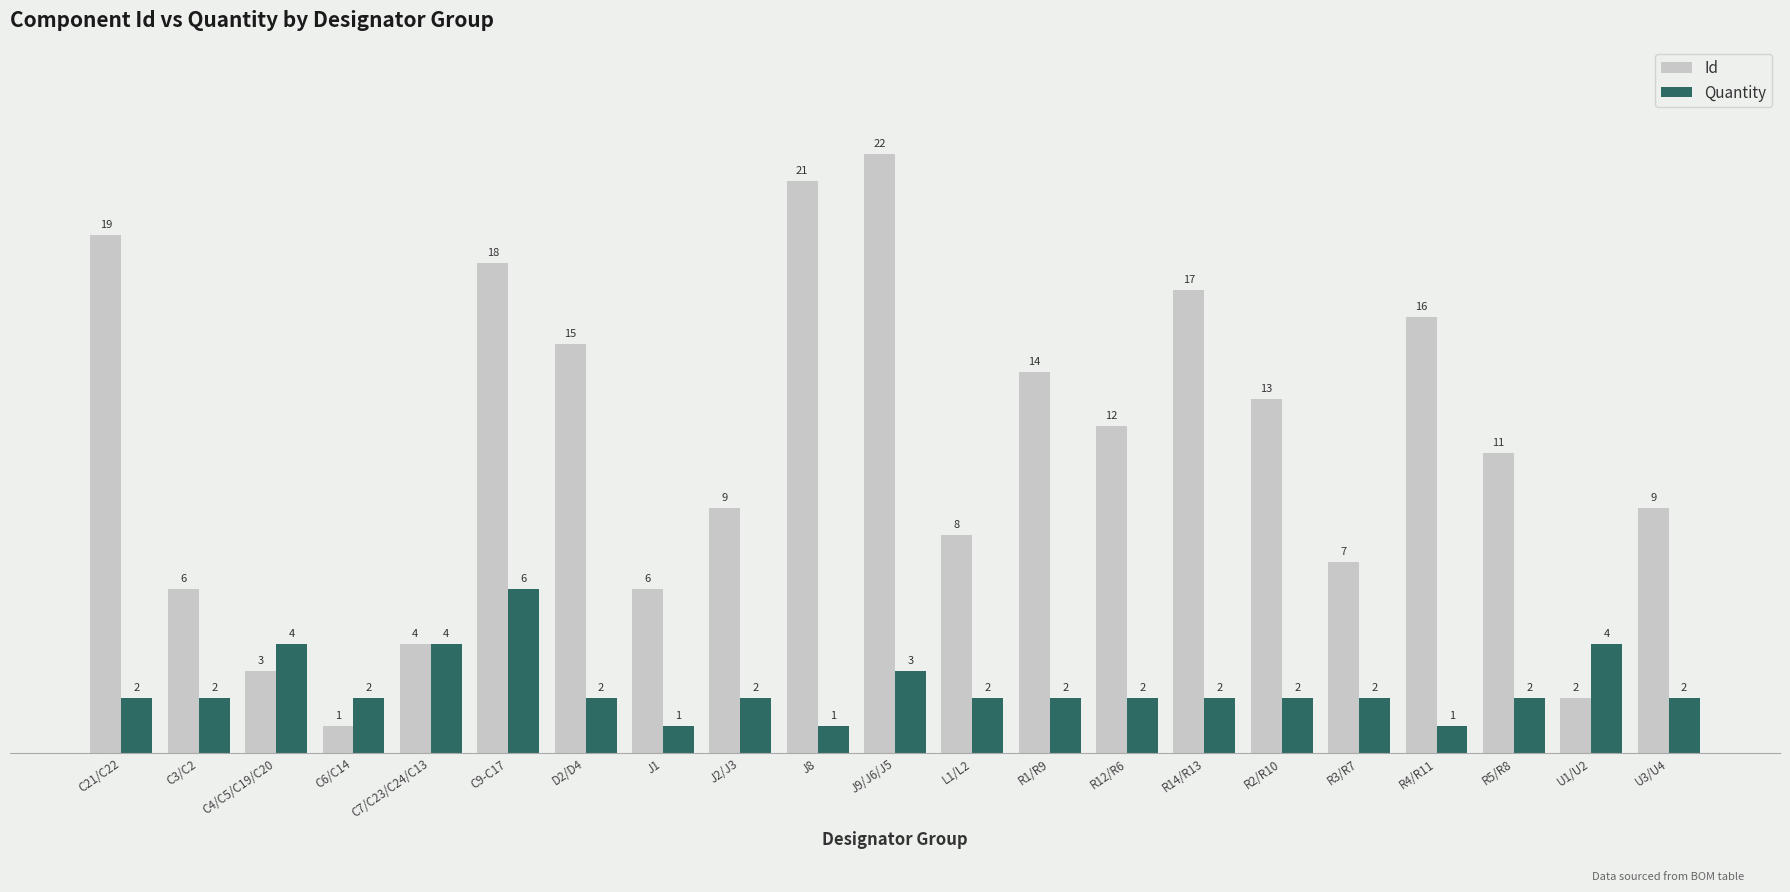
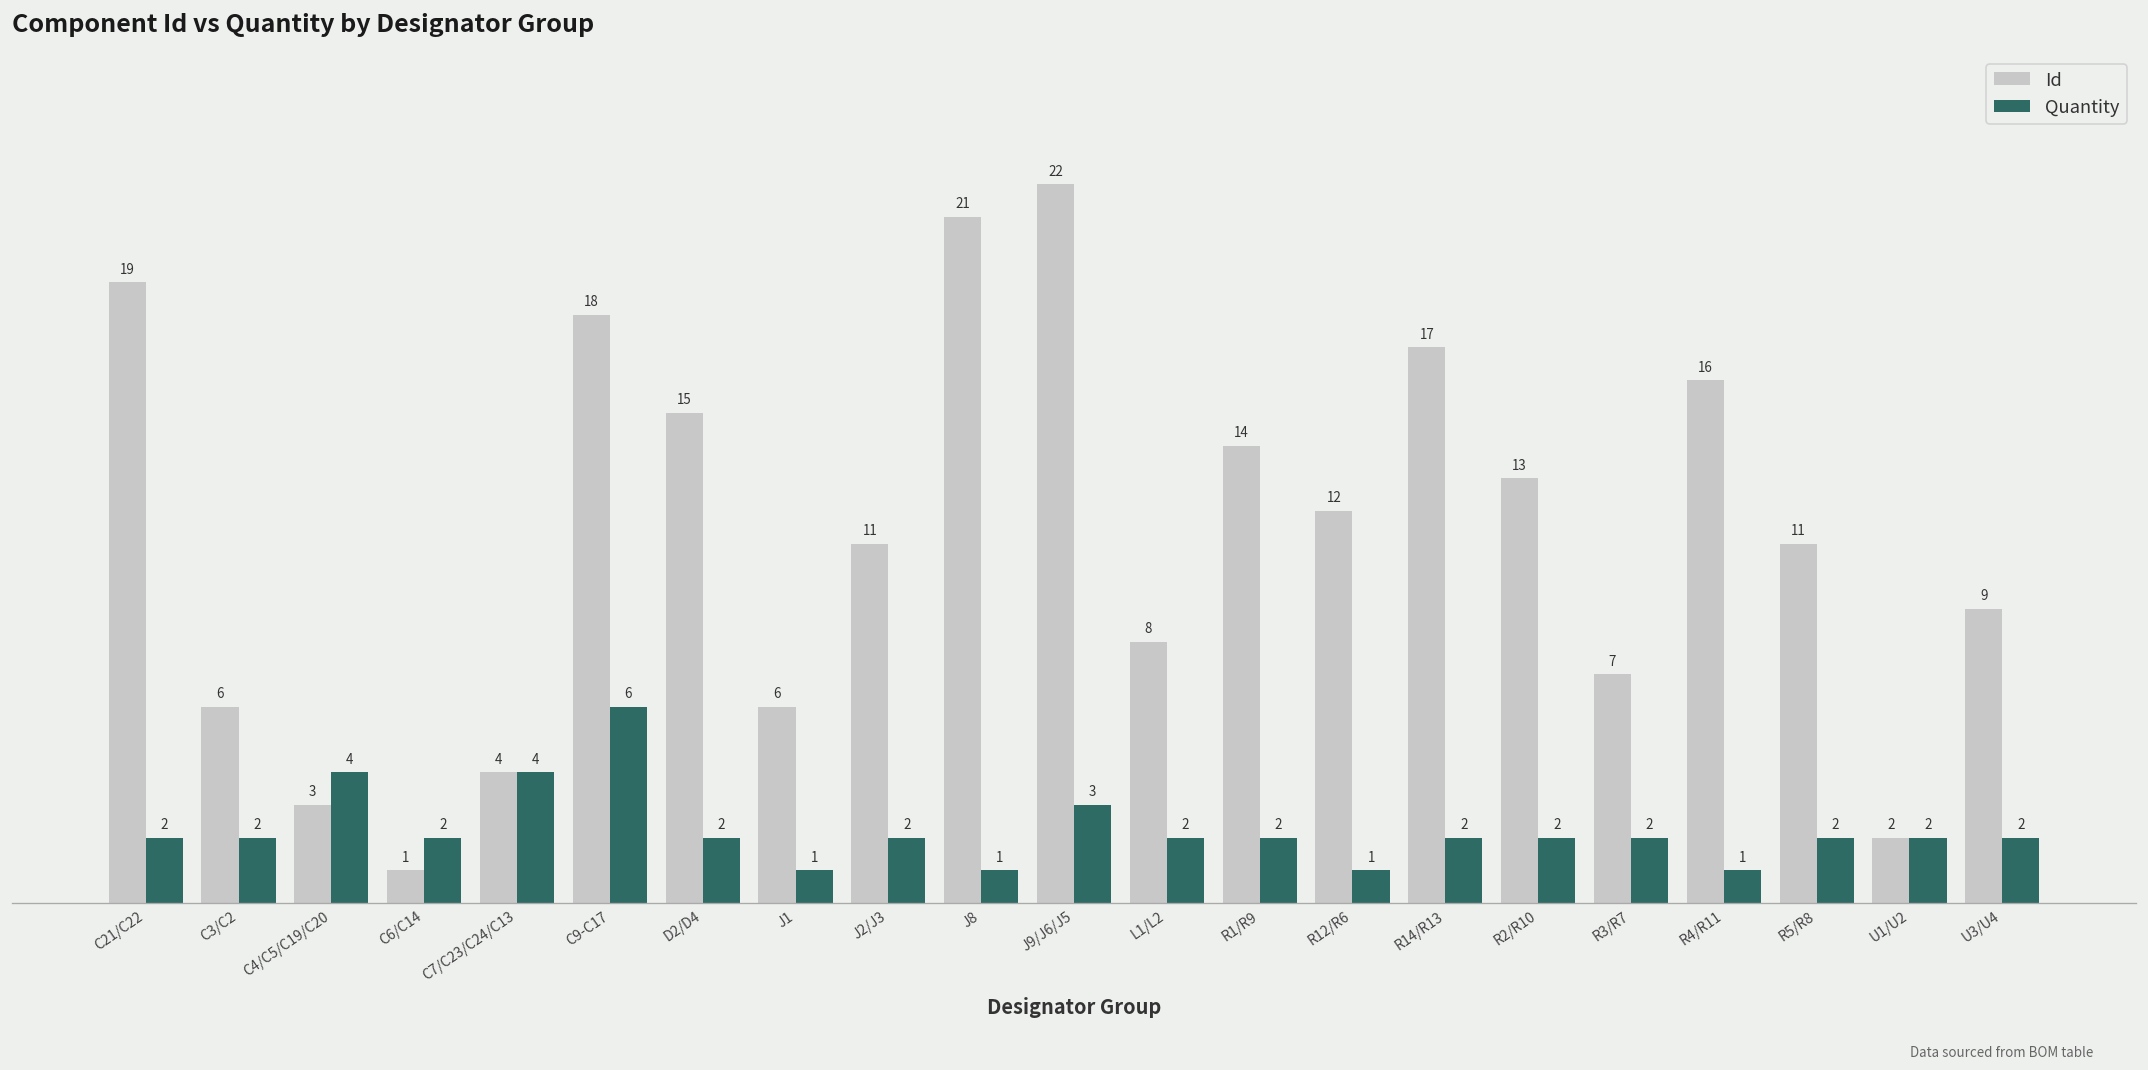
  {
    "Id": {
      "C21/C22": 19,
      "C3/C2": 6,
      "C4/C5/C19/C20": 3,
      "C6/C14": 1,
      "C7/C23/C24/C13": 4,
      "C9-C17": 18,
      "D2/D4": 15,
      "J1": 6,
-     "J2/J3": 9,
+     "J2/J3": 11,
      "J8": 21,
      "J9/J6/J5": 22,
      "L1/L2": 8,
      "R1/R9": 14,
      "R12/R6": 12,
      "R14/R13": 17,
      "R2/R10": 13,
      "R3/R7": 7,
      "R4/R11": 16,
      "R5/R8": 11,
      "U1/U2": 2,
      "U3/U4": 9
    },
    "Quantity": {
      "C21/C22": 2,
      "C3/C2": 2,
      "C4/C5/C19/C20": 4,
      "C6/C14": 2,
      "C7/C23/C24/C13": 4,
      "C9-C17": 6,
      "D2/D4": 2,
      "J1": 1,
      "J2/J3": 2,
      "J8": 1,
      "J9/J6/J5": 3,
      "L1/L2": 2,
      "R1/R9": 2,
-     "R12/R6": 2,
+     "R12/R6": 1,
      "R14/R13": 2,
      "R2/R10": 2,
      "R3/R7": 2,
      "R4/R11": 1,
      "R5/R8": 2,
-     "U1/U2": 4,
+     "U1/U2": 2,
      "U3/U4": 2
    }
  }
